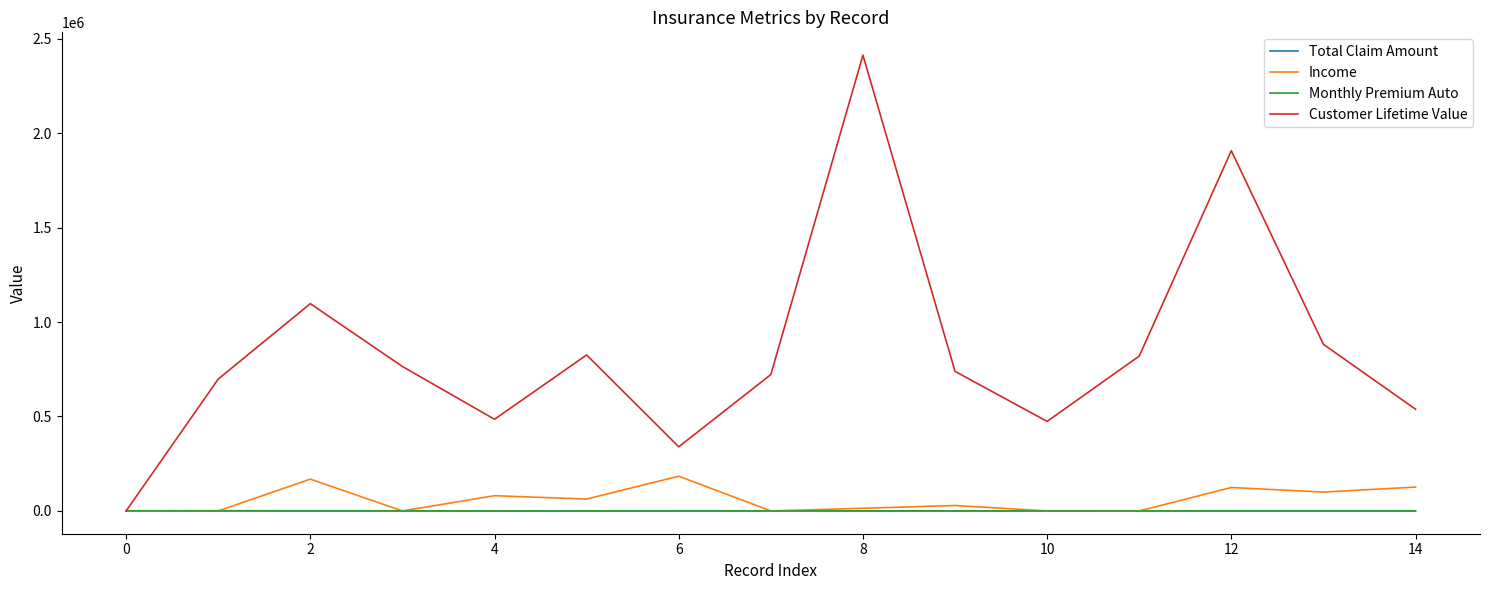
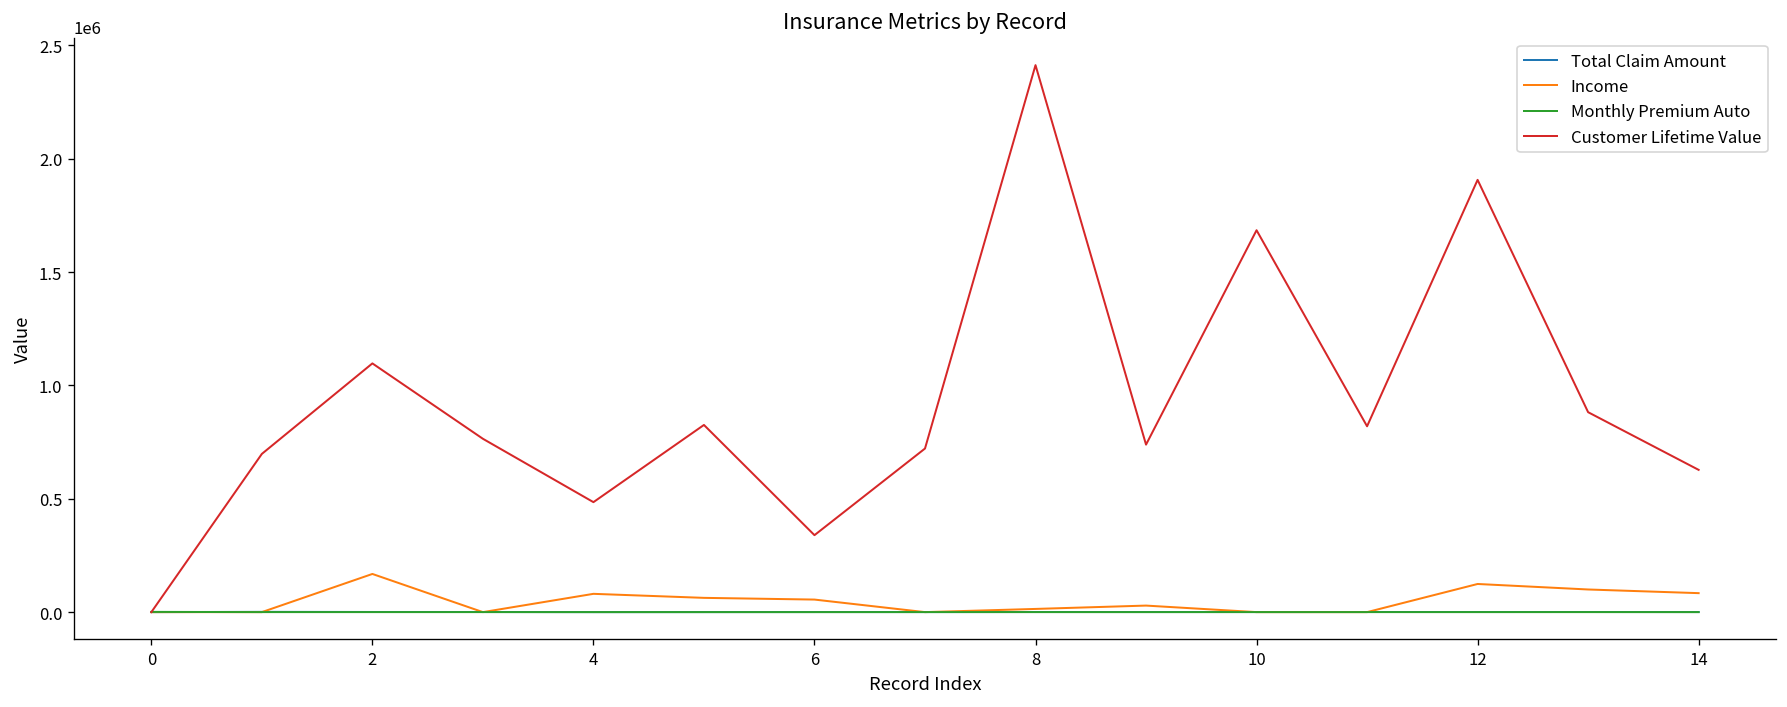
  {
    "Monthly Premium Auto": {
      "2": 0,
      "4": 0,
      "6": 0,
      "8": 0,
      "12": 0,
      "14": 0
    },
    "Income": {
      "2": 170000,
      "4": 80000,
-     "6": 180000,
+     "6": 60000,
      "12": 120000,
-     "14": 130000
+     "14": 80000
    },
    "Customer Lifetime Value": {
      "2": 1100000,
      "4": 490000,
      "6": 340000,
      "8": 2410000,
-     "10": 470000,
+     "10": 1680000,
      "12": 1910000,
-     "14": 540000
+     "14": 630000
    }
  }
